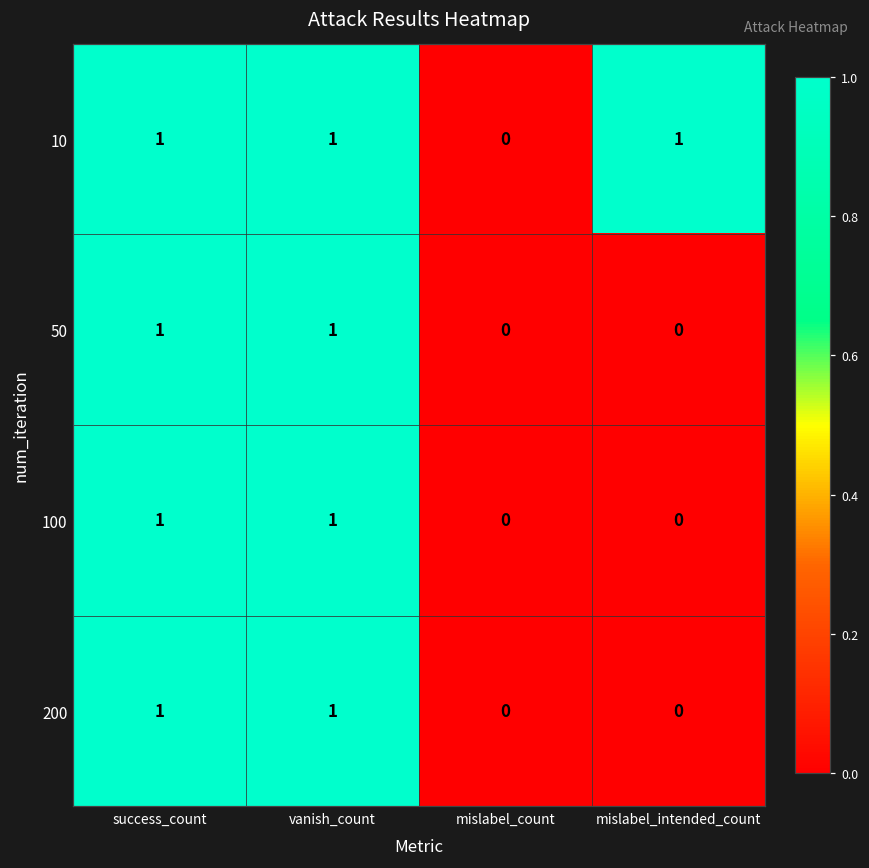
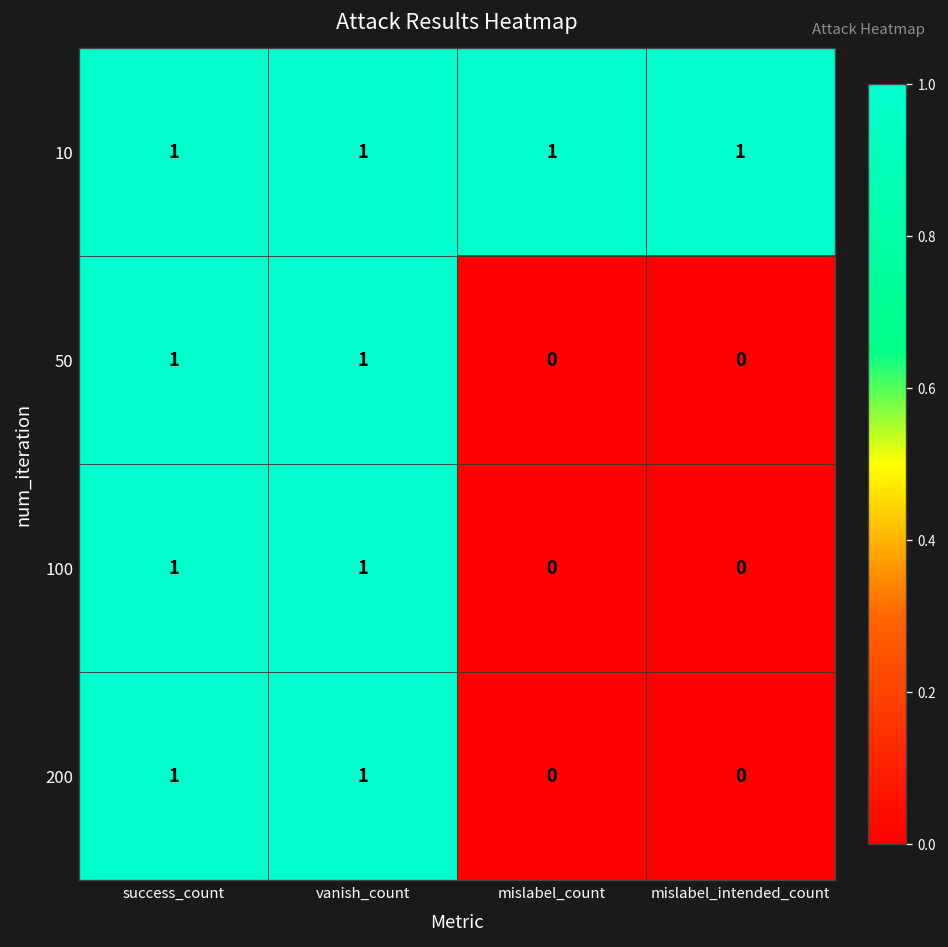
  {
    "10": {
      "success_count": 1,
      "vanish_count": 1,
-     "mislabel_count": 0,
+     "mislabel_count": 1,
      "mislabel_intended_count": 1
    },
    "50": {
      "success_count": 1,
      "vanish_count": 1,
      "mislabel_count": 0,
      "mislabel_intended_count": 0
    },
    "100": {
      "success_count": 1,
      "vanish_count": 1,
      "mislabel_count": 0,
      "mislabel_intended_count": 0
    },
    "200": {
      "success_count": 1,
      "vanish_count": 1,
      "mislabel_count": 0,
      "mislabel_intended_count": 0
    }
  }
